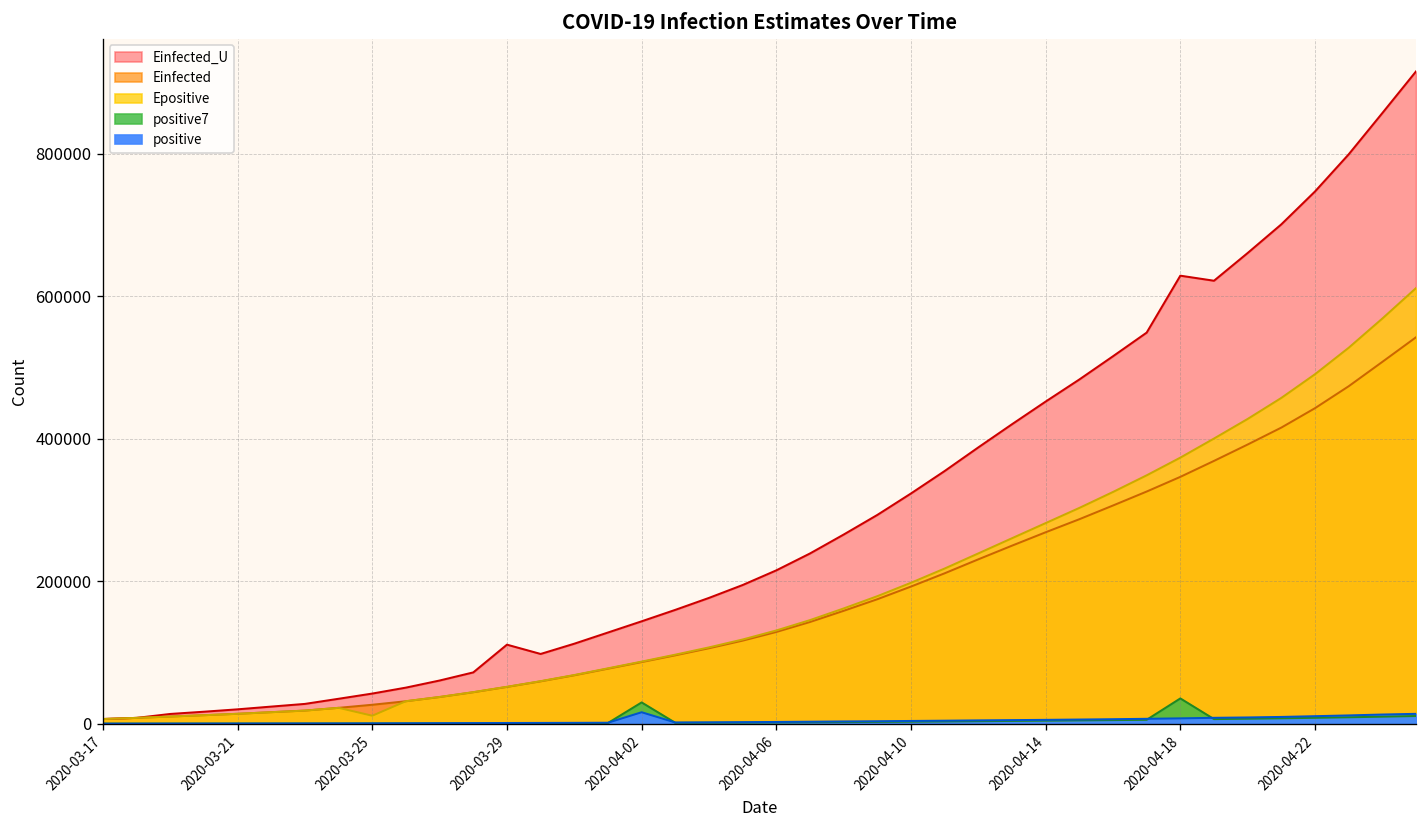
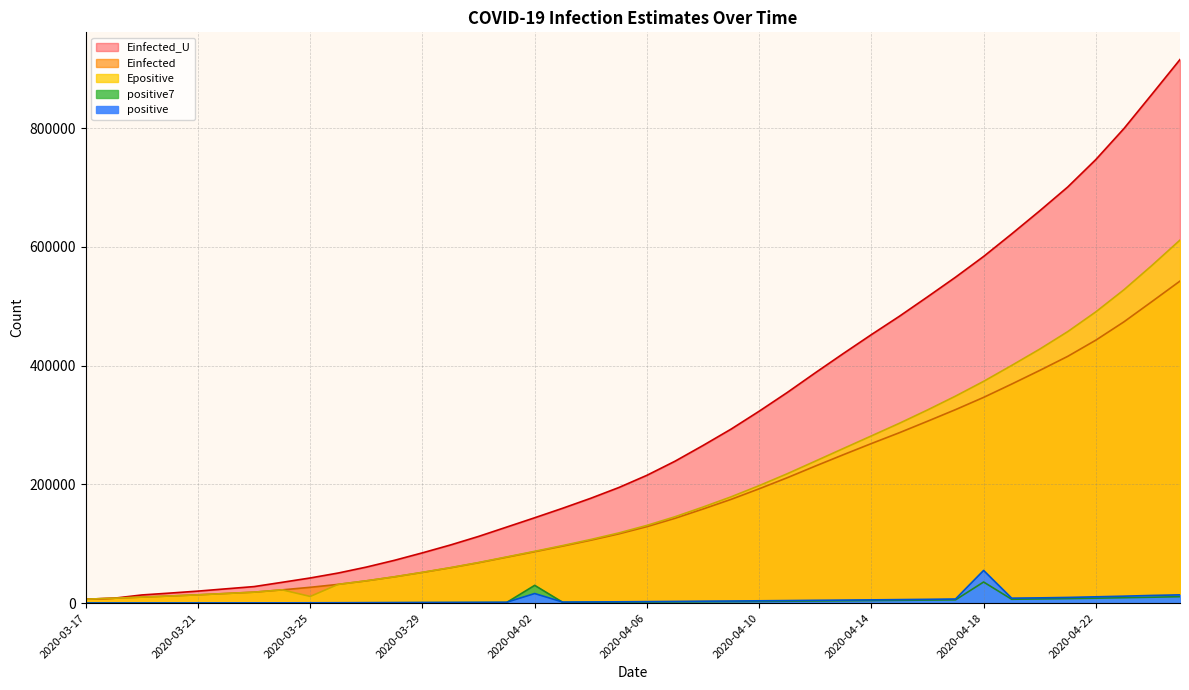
  {
    "Einfected_U": {
      "2020-03-21": 20000,
      "2020-03-25": 40000,
-     "2020-03-29": 110000,
+     "2020-03-29": 80000,
      "2020-04-02": 140000,
      "2020-04-06": 220000,
      "2020-04-10": 320000,
      "2020-04-14": 450000,
-     "2020-04-18": 630000,
+     "2020-04-18": 580000,
      "2020-04-22": 750000
    },
    "Einfected": {
      "2020-03-25": 30000,
      "2020-04-10": 190000,
      "2020-04-14": 270000,
      "2020-04-18": 350000,
      "2020-04-22": 440000
    },
    "Epositive": {
      "2020-03-25": 10000,
      "2020-04-10": 200000,
      "2020-04-14": 280000,
      "2020-04-18": 370000,
      "2020-04-22": 490000
    },
    "positive7": {
      "2020-04-02": 30000,
      "2020-04-18": 40000
    },
    "positive": {
      "2020-04-02": 20000,
-     "2020-04-18": 10000
+     "2020-04-18": 50000
    }
  }
